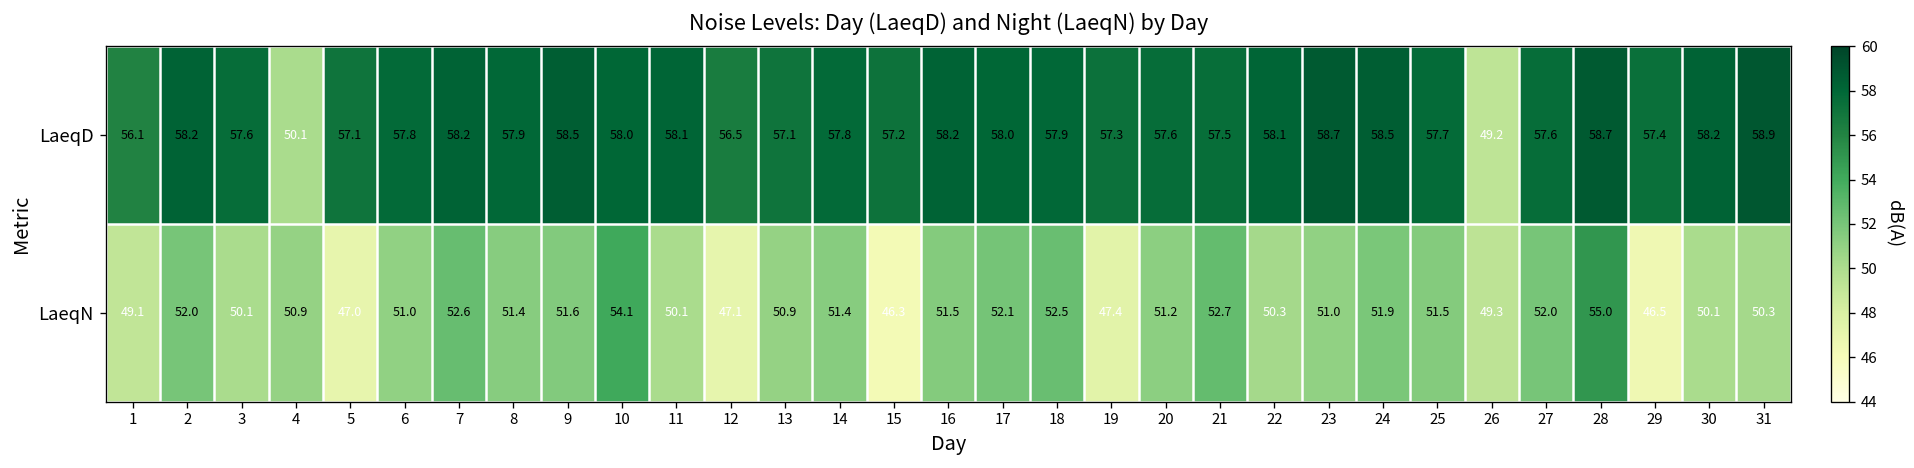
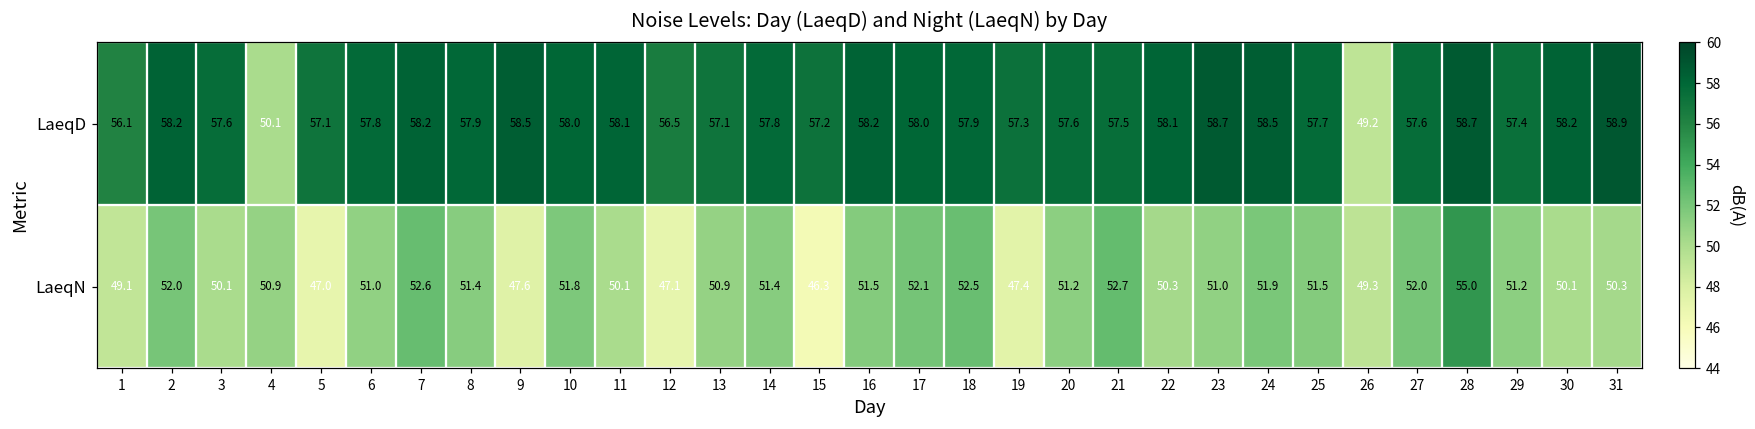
  {
    "LaeqD": {
      "1": 56.1,
      "2": 58.2,
      "3": 57.6,
      "4": 50.1,
      "5": 57.1,
      "6": 57.8,
      "7": 58.2,
      "8": 57.9,
      "9": 58.5,
      "10": 58.0,
      "11": 58.1,
      "12": 56.5,
      "13": 57.1,
      "14": 57.8,
      "15": 57.2,
      "16": 58.2,
      "17": 58.0,
      "18": 57.9,
      "19": 57.3,
      "20": 57.6,
      "21": 57.5,
      "22": 58.1,
      "23": 58.7,
      "24": 58.5,
      "25": 57.7,
      "26": 49.2,
      "27": 57.6,
      "28": 58.7,
      "29": 57.4,
      "30": 58.2,
      "31": 58.9
    },
    "LaeqN": {
      "1": 49.1,
      "2": 52.0,
      "3": 50.1,
      "4": 50.9,
      "5": 47.0,
      "6": 51.0,
      "7": 52.6,
      "8": 51.4,
-     "9": 51.6,
-     "10": 54.1,
+     "9": 47.6,
+     "10": 51.8,
      "11": 50.1,
      "12": 47.1,
      "13": 50.9,
      "14": 51.4,
      "15": 46.3,
      "16": 51.5,
      "17": 52.1,
      "18": 52.5,
      "19": 47.4,
      "20": 51.2,
      "21": 52.7,
      "22": 50.3,
      "23": 51.0,
      "24": 51.9,
      "25": 51.5,
      "26": 49.3,
      "27": 52.0,
      "28": 55.0,
-     "29": 46.5,
+     "29": 51.2,
      "30": 50.1,
      "31": 50.3
    }
  }
